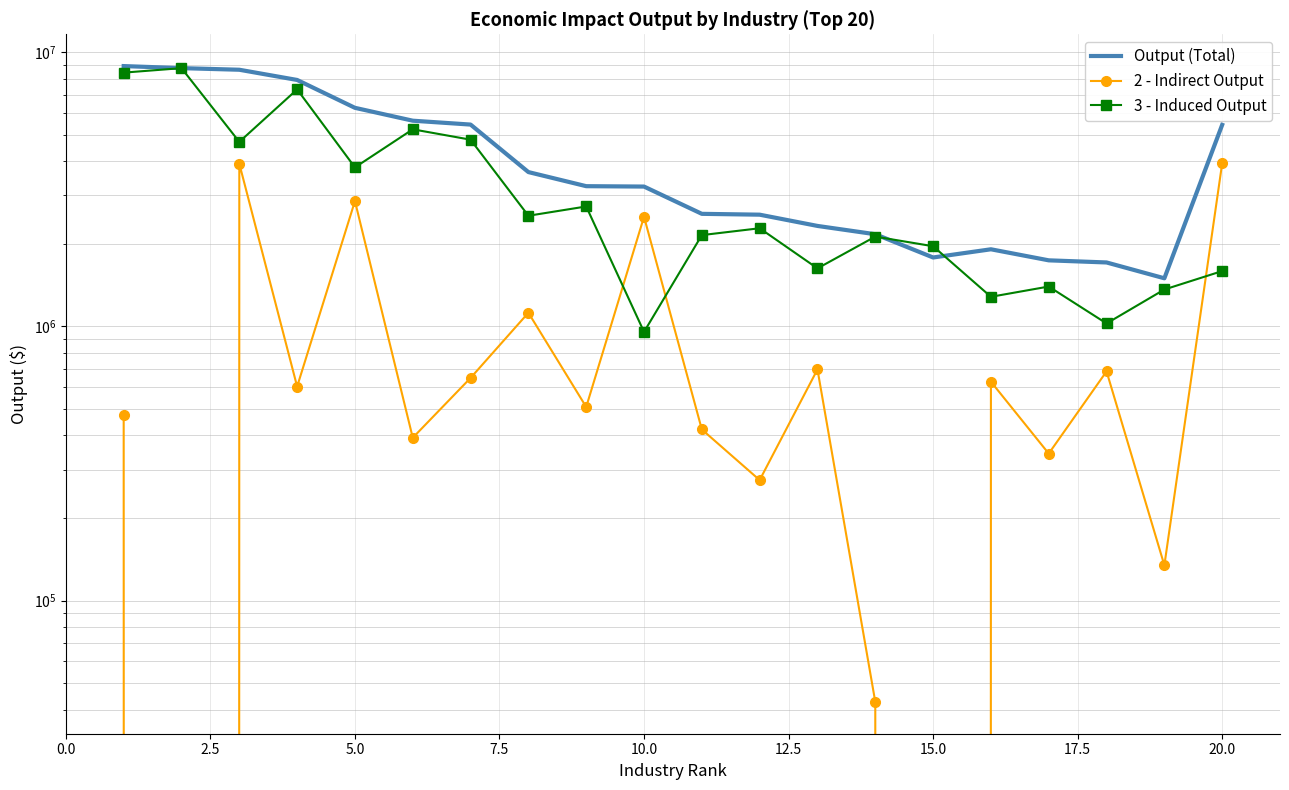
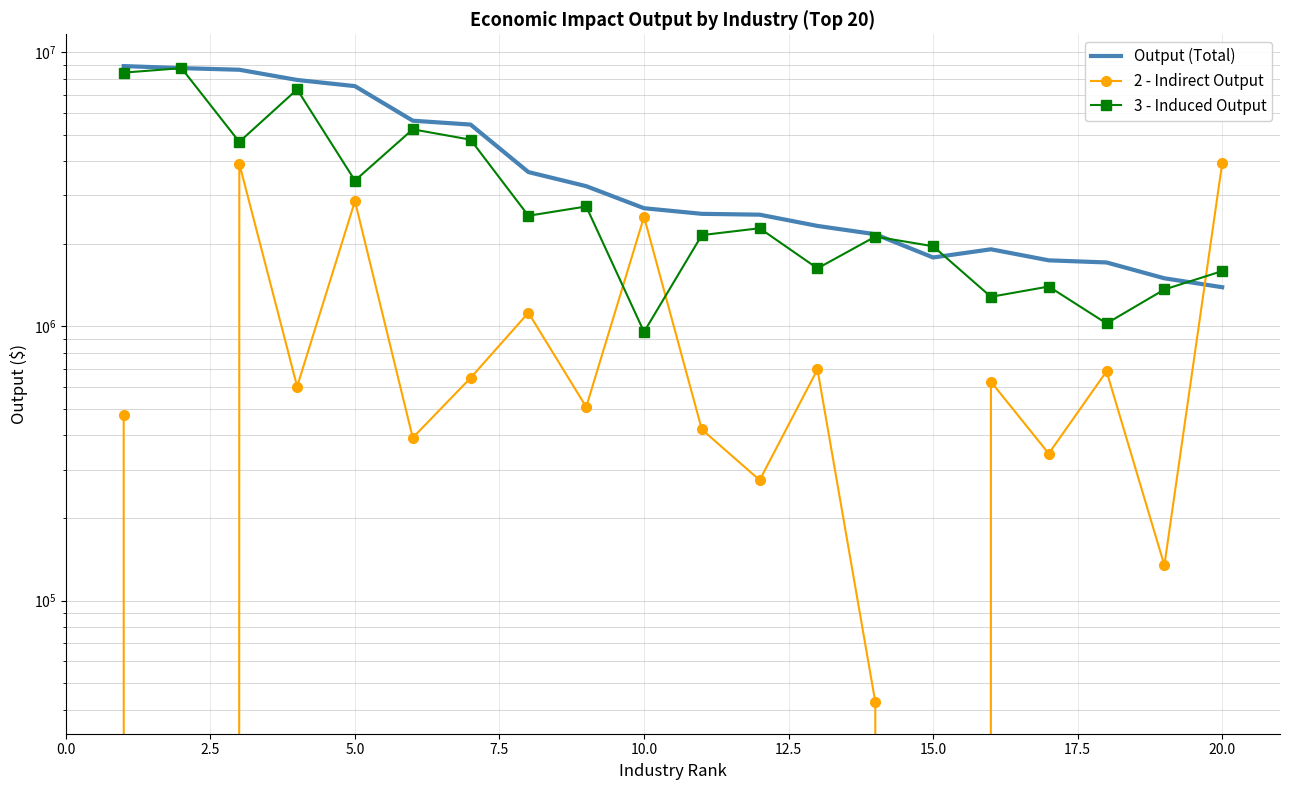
  {
    "Output (Total)": {
-     "5.0": 6300000,
-     "10.0": 3200000,
+     "5.0": 7500000,
+     "10.0": 2700000,
      "15.0": 1800000,
-     "20.0": 5400000
+     "20.0": 1400000
    },
    "2 - Indirect Output": {
      "5.0": 2900000,
      "10.0": 2500000,
      "20.0": 3900000
    },
    "3 - Induced Output": {
-     "5.0": 3800000,
+     "5.0": 3400000,
      "10.0": 950000,
      "15.0": 2000000,
      "20.0": 1600000
    }
  }
